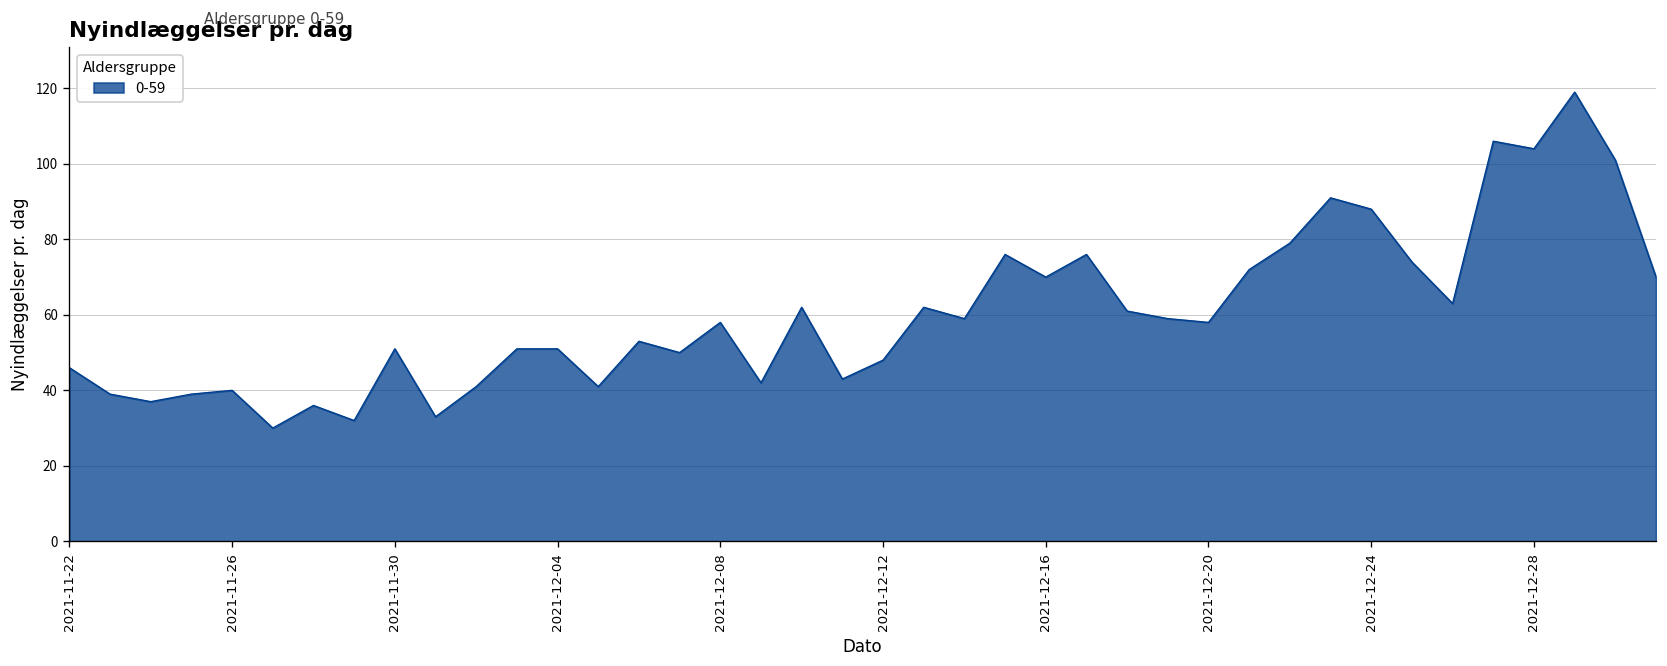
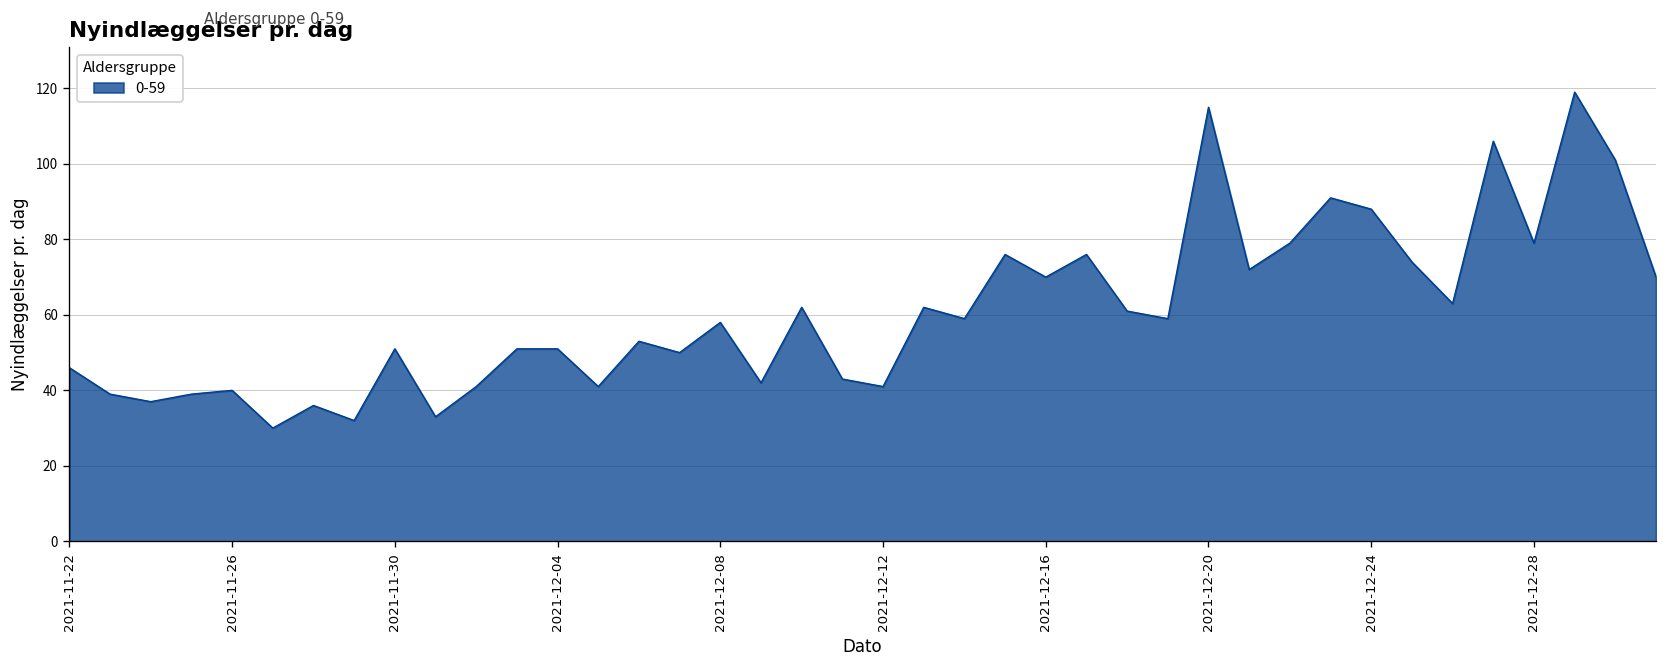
  {
    "2021-11-22": 46,
    "2021-11-26": 40,
    "2021-11-30": 51,
    "2021-12-04": 51,
    "2021-12-08": 58,
-   "2021-12-12": 48,
+   "2021-12-12": 41,
    "2021-12-16": 70,
-   "2021-12-20": 58,
+   "2021-12-20": 115,
    "2021-12-24": 88,
-   "2021-12-28": 104
+   "2021-12-28": 79
  }
